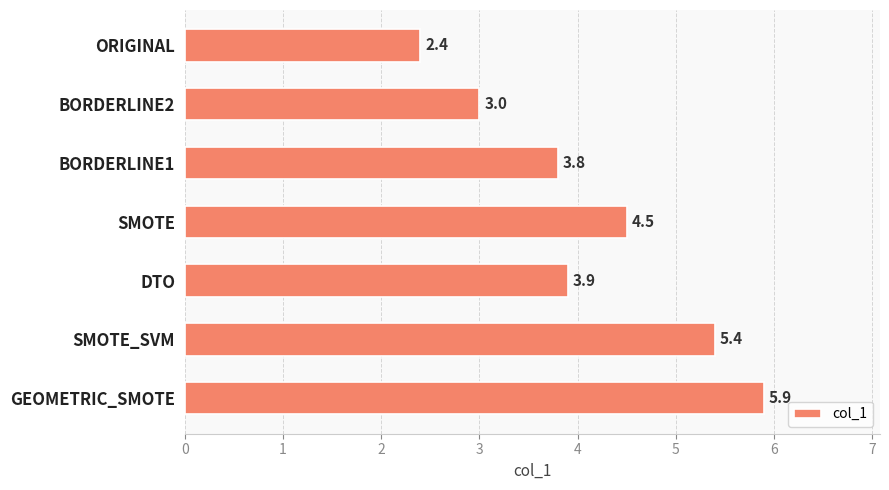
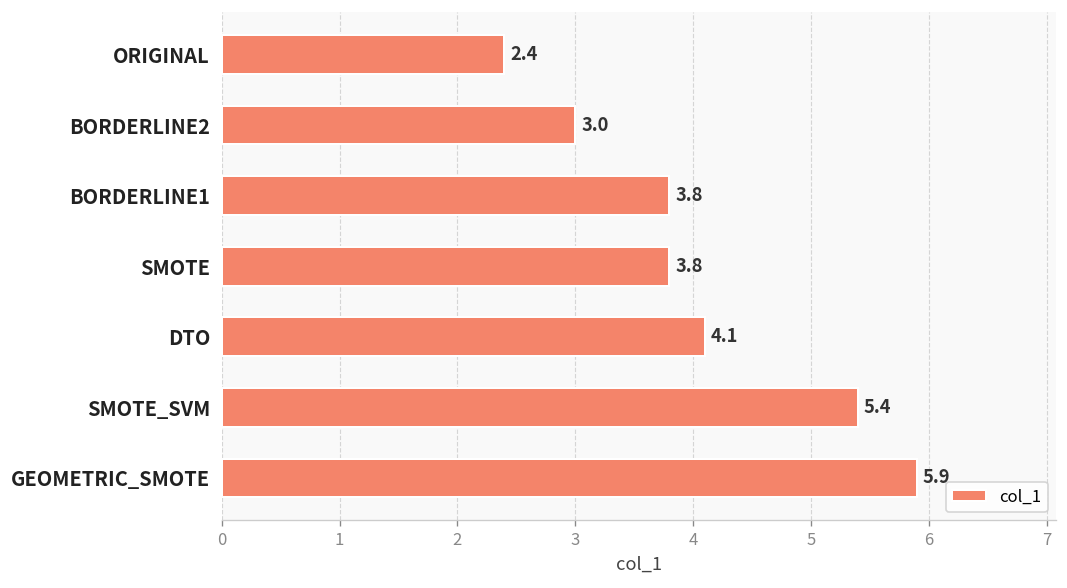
  {
    "ORIGINAL": 2.4,
    "BORDERLINE2": 3.0,
    "BORDERLINE1": 3.8,
-   "SMOTE": 4.5,
-   "DTO": 3.9,
+   "SMOTE": 3.8,
+   "DTO": 4.1,
    "SMOTE_SVM": 5.4
  }
